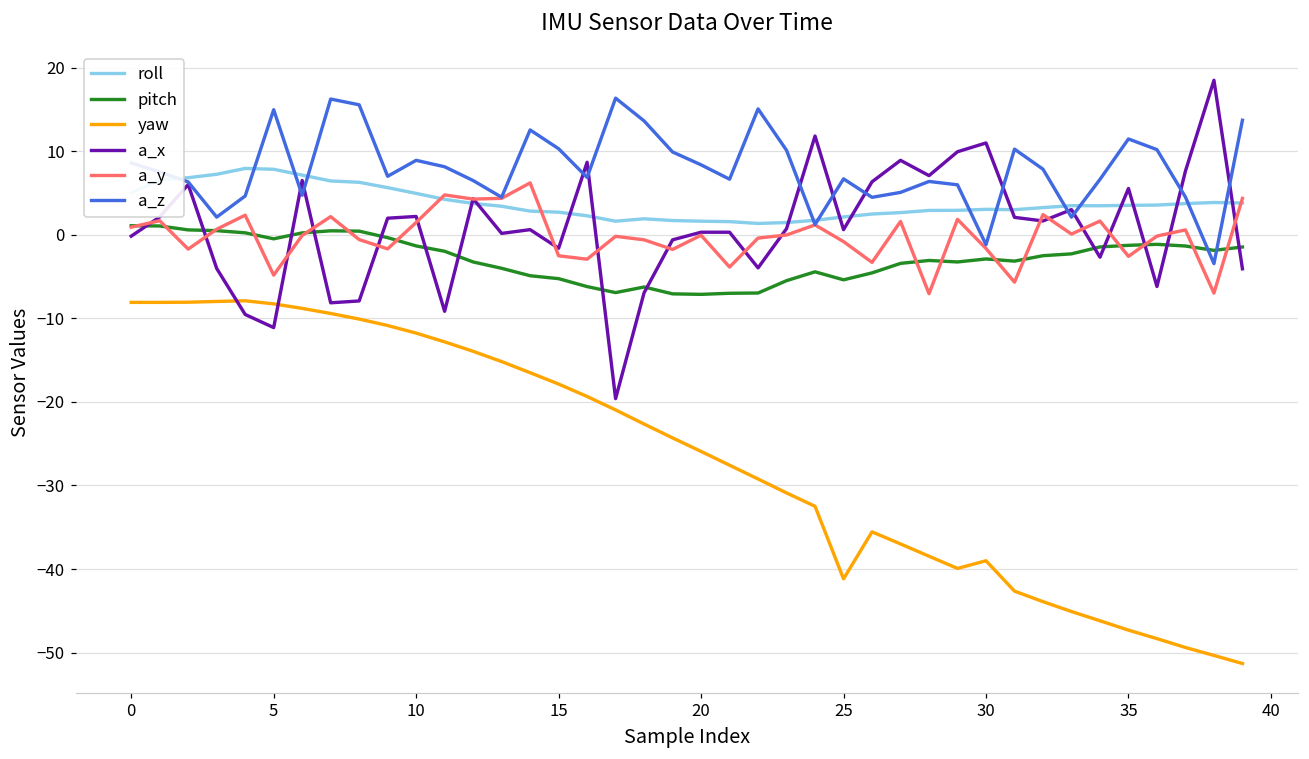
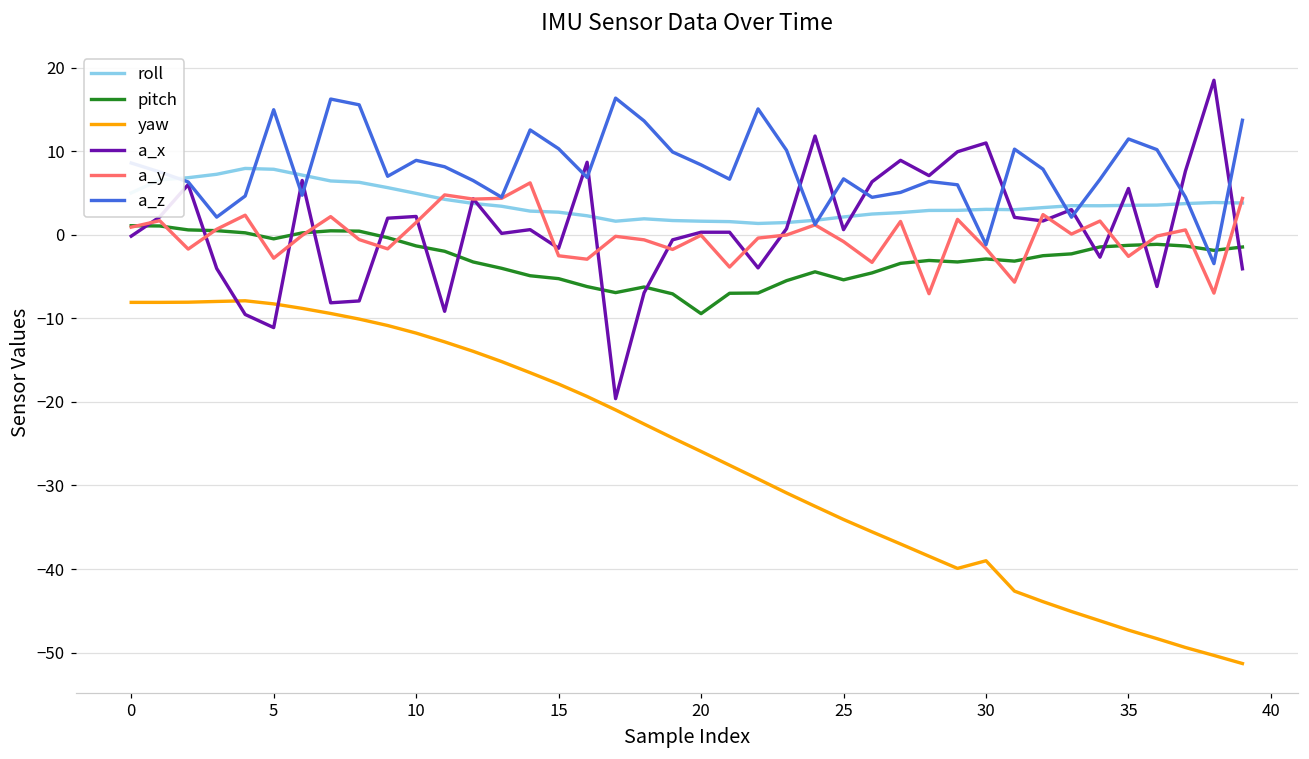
  {
    "roll": {
      "5": 8,
      "10": 5,
      "15": 3,
      "20": 2,
      "25": 2,
      "30": 3,
      "35": 4
    },
    "pitch": {
      "5": 0,
      "10": -1,
      "15": -5,
-     "20": -7,
+     "20": -9,
      "25": -5,
      "30": -3,
      "35": -1
    },
    "yaw": {
      "0": -8,
      "5": -8,
      "10": -12,
      "15": -18,
      "20": -26,
-     "25": -41,
+     "25": -34,
      "30": -39,
      "35": -47
    },
    "a_x": {
      "0": 0,
      "5": -11,
      "10": 2,
      "15": -2,
      "20": 0,
      "25": 1,
      "30": 11,
      "35": 6
    },
    "a_y": {
-     "5": -5,
+     "5": -3,
      "10": 2,
      "15": -2,
      "20": 0,
      "25": -1,
      "30": -2,
      "35": -3
    },
    "a_z": {
      "5": 15,
      "10": 9,
      "15": 10,
      "20": 8,
      "25": 7,
      "30": -1,
      "35": 12
    }
  }
